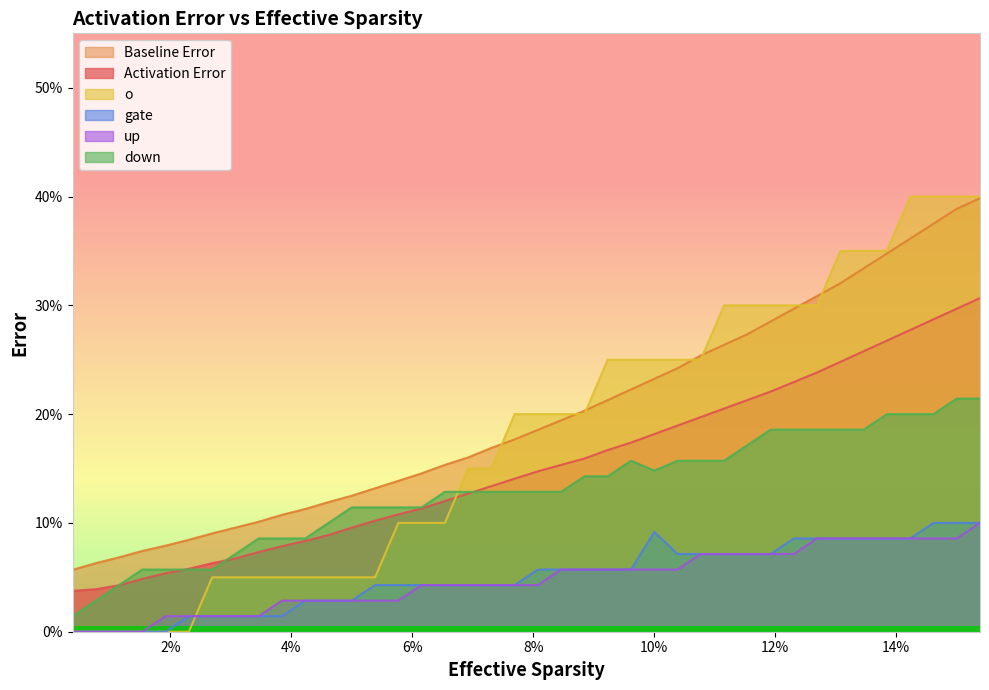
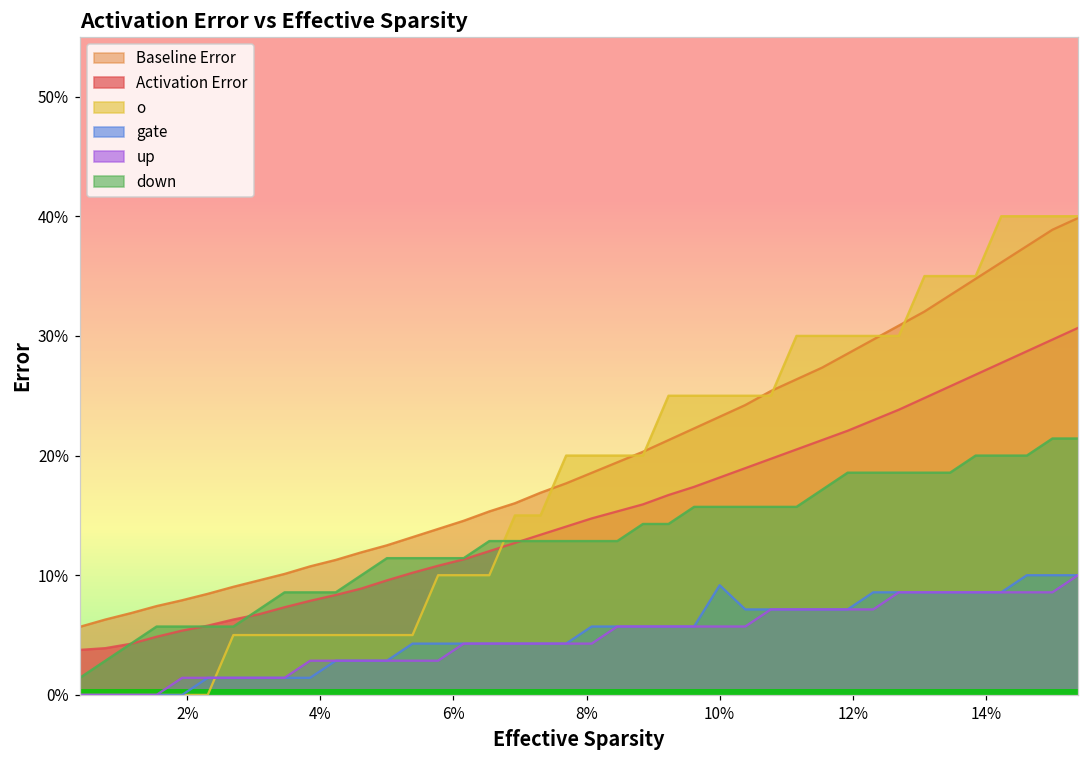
  {
    "gate": {
      "10%": "9.2%"
    },
    "up": {
      "10%": "5.7%"
    },
    "down": {
-     "10%": "14.8%"
+     "10%": "15.7%"
    }
  }
